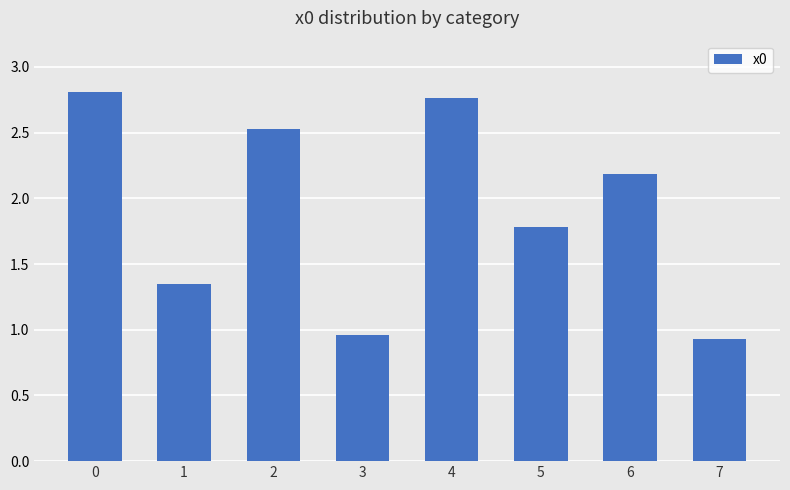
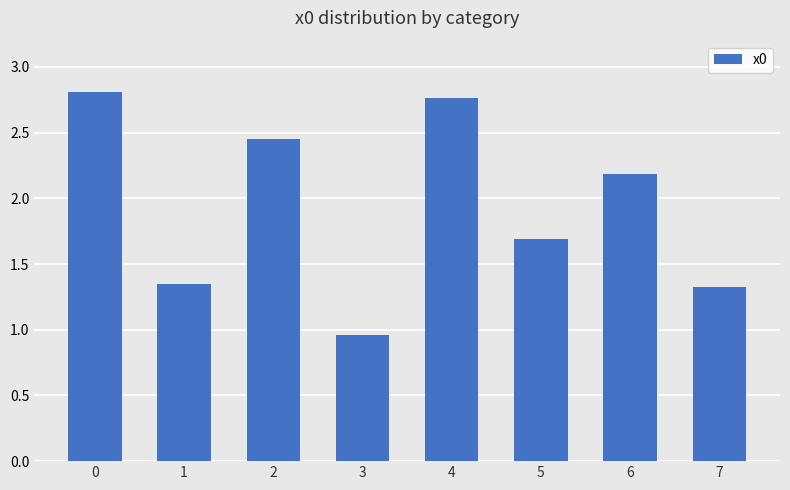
  {
    "0": 2.81,
    "1": 1.35,
-   "2": 2.53,
+   "2": 2.45,
    "3": 0.96,
    "4": 2.76,
-   "5": 1.78,
+   "5": 1.69,
    "6": 2.19,
-   "7": 0.93
+   "7": 1.33
  }
